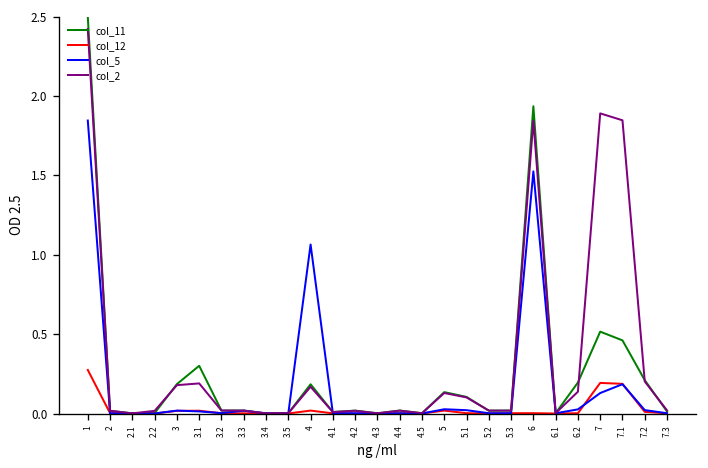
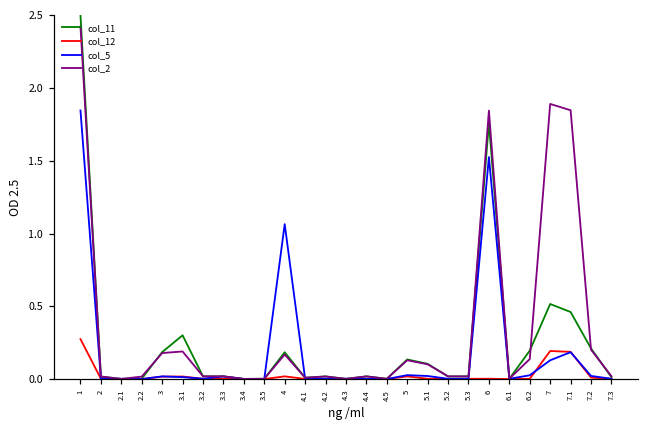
  {
    "col_11": {
      "1": 2.50,
      "3.1": 0.30,
-     "6": 1.94,
+     "6": 1.76,
      "6.2": 0.20,
      "7": 0.52,
      "7.1": 0.46
    },
    "col_12": {
      "1": 0.27,
      "4": 0.02,
      "6": 0.00,
      "6.2": 0.00,
      "7": 0.19
    },
    "col_5": {
      "1": 1.85,
      "4": 1.07,
      "6": 1.53,
      "6.2": 0.03,
      "7": 0.13
    },
    "col_2": {
      "1": 2.42,
      "3.1": 0.19,
      "6": 1.85,
      "6.2": 0.14,
      "7": 1.89,
      "7.1": 1.85
    }
  }
